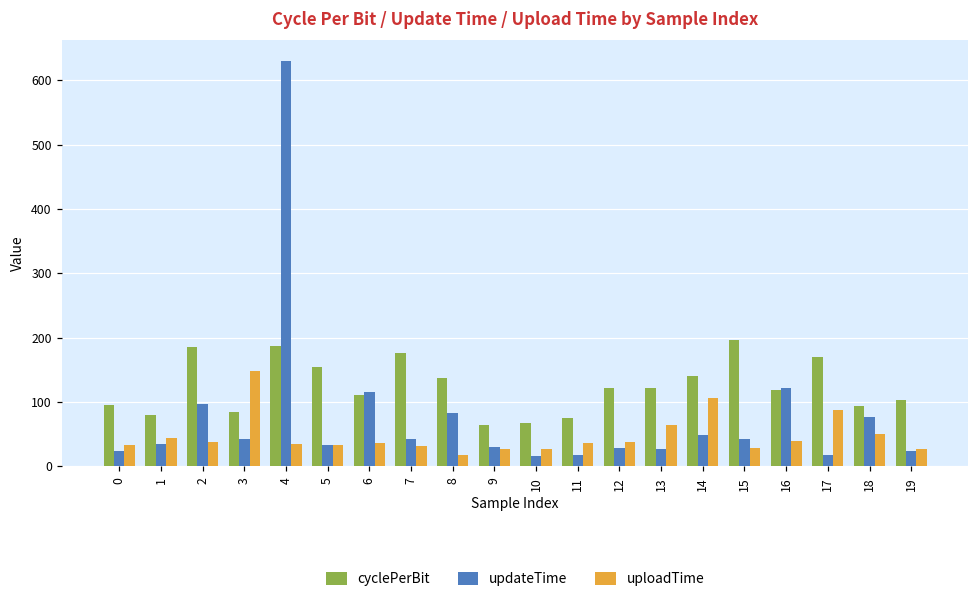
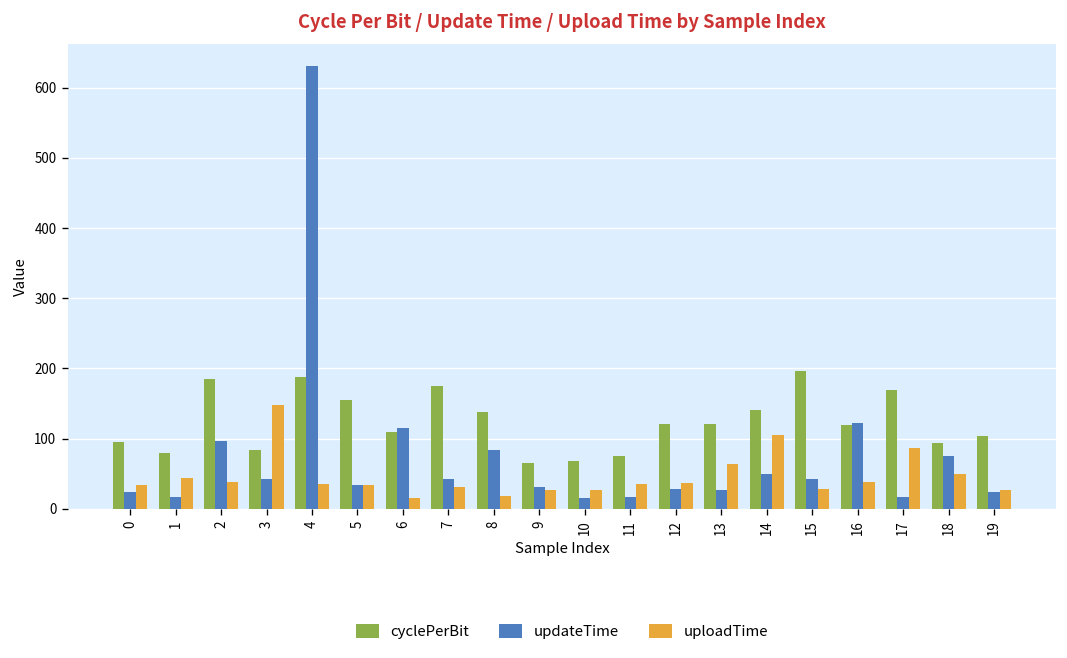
  {
    "cyclePerBit": {
      "0": 90,
      "1": 80,
      "2": 190,
      "3": 80,
      "4": 190,
      "5": 150,
      "6": 110,
      "7": 180,
      "8": 140,
      "9": 60,
      "10": 70,
      "11": 80,
      "12": 120,
      "13": 120,
      "14": 140,
      "15": 200,
      "16": 120,
      "17": 170,
      "18": 90,
      "19": 100
    },
    "updateTime": {
      "0": 20,
-     "1": 30,
+     "1": 20,
      "2": 100,
      "3": 40,
      "4": 630,
      "5": 30,
      "6": 110,
      "7": 40,
      "8": 80,
      "9": 30,
      "10": 20,
      "11": 20,
      "12": 30,
      "13": 30,
      "14": 50,
      "15": 40,
      "16": 120,
      "17": 20,
      "18": 80,
      "19": 20
    },
    "uploadTime": {
      "0": 30,
      "1": 40,
      "2": 40,
      "3": 150,
      "4": 40,
      "5": 30,
-     "6": 40,
+     "6": 10,
      "7": 30,
      "8": 20,
      "9": 30,
      "10": 30,
      "11": 40,
      "12": 40,
      "13": 60,
      "14": 110,
      "15": 30,
      "16": 40,
      "17": 90,
      "18": 50,
      "19": 30
    }
  }
